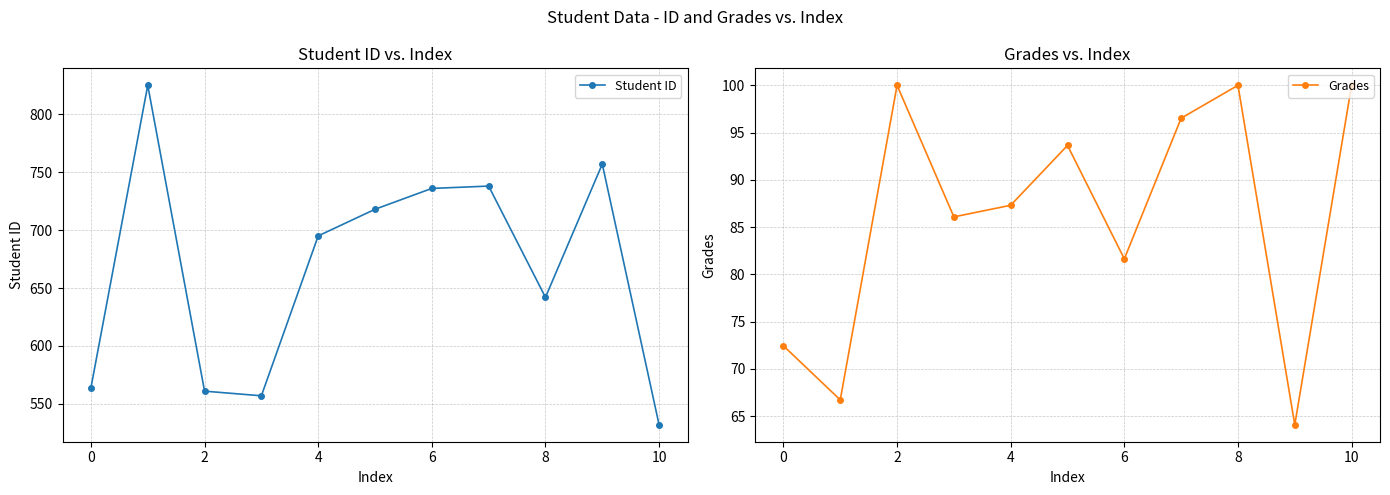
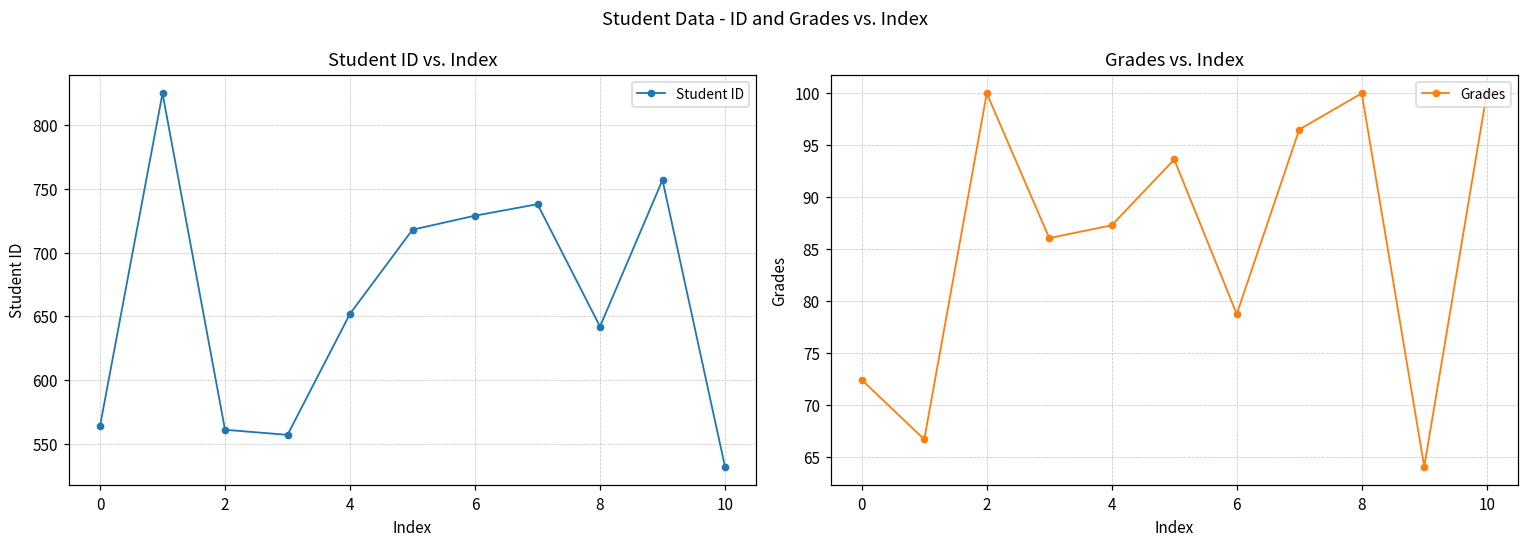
  {
    "Student ID vs. Index": {
      "0": 564,
      "2": 561,
-     "4": 695,
-     "6": 736,
+     "4": 652,
+     "6": 729,
      "8": 642,
      "10": 532
    },
    "Grades vs. Index": {
      "0": 72,
      "2": 100,
      "4": 87,
-     "6": 82,
+     "6": 79,
      "8": 100
    }
  }
